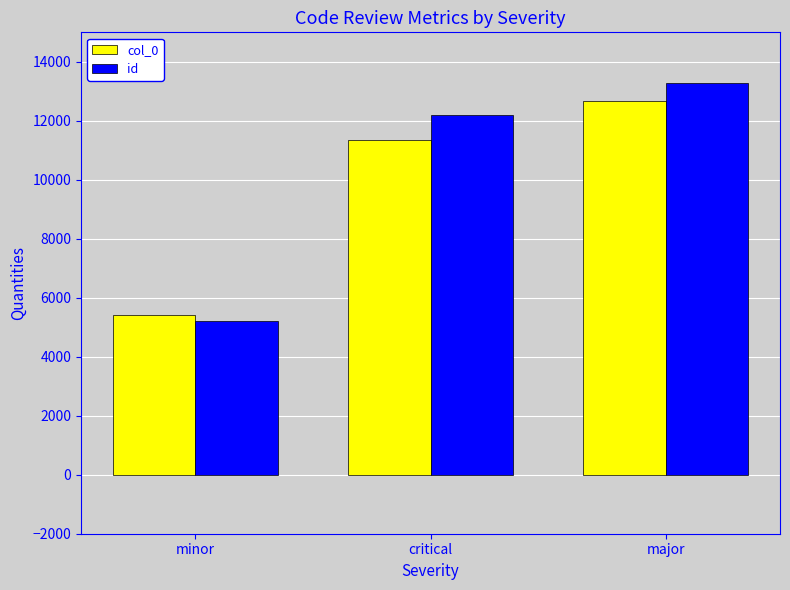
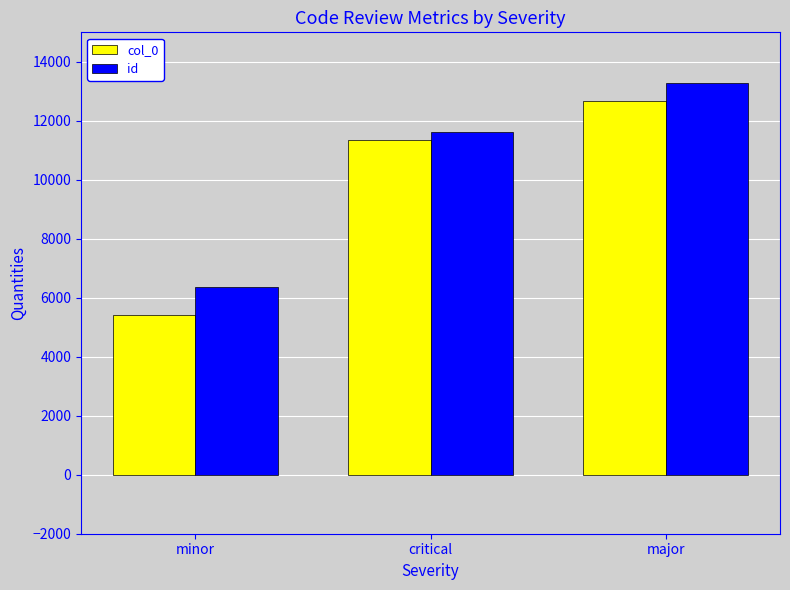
  {
    "col_0": {
      "minor": 5400,
      "critical": 11300,
      "major": 12700
    },
    "id": {
-     "minor": 5200,
-     "critical": 12200,
+     "minor": 6400,
+     "critical": 11600,
      "major": 13300
    }
  }
